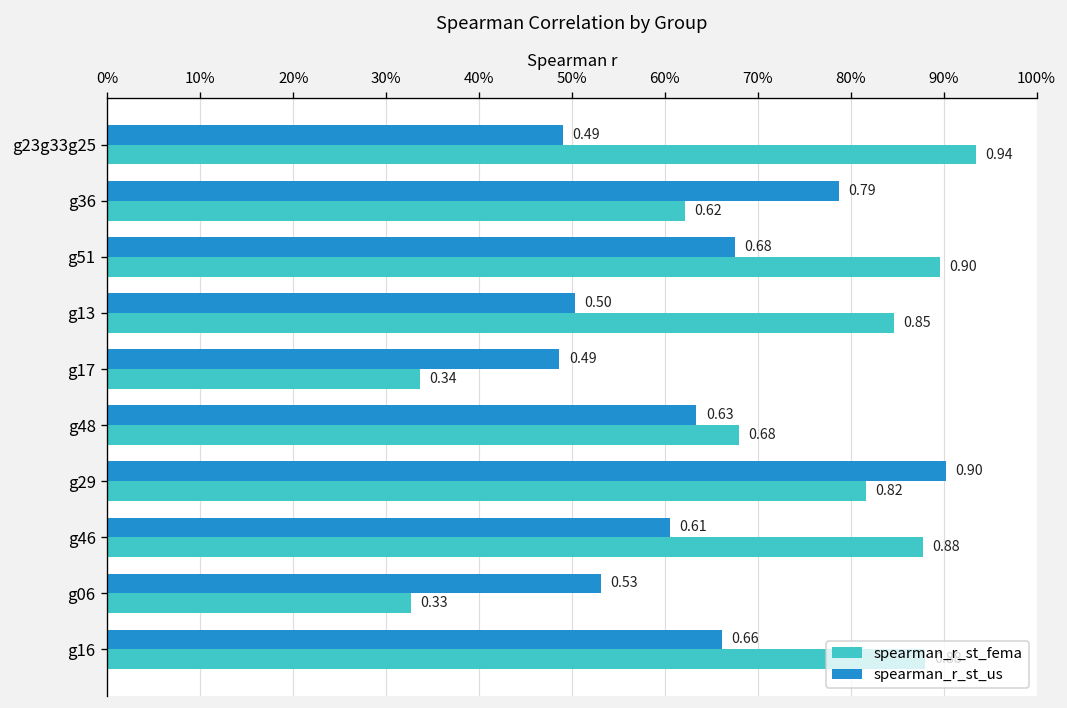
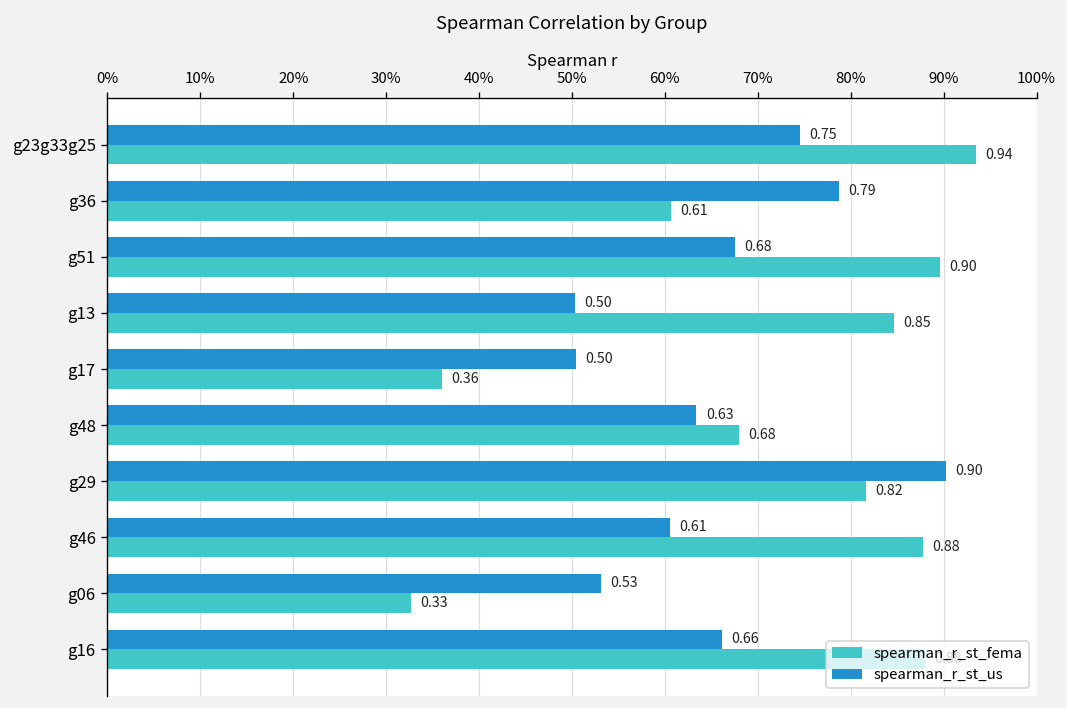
  {
    "spearman_r_st_fema": {
      "g23g33g25": 0.94,
-     "g36": 0.62,
+     "g36": 0.61,
      "g51": 0.90,
      "g13": 0.85,
-     "g17": 0.34,
+     "g17": 0.36,
      "g48": 0.68,
      "g29": 0.82,
      "g46": 0.88,
      "g06": 0.33
    },
    "spearman_r_st_us": {
-     "g23g33g25": 0.49,
+     "g23g33g25": 0.75,
      "g36": 0.79,
      "g51": 0.68,
      "g13": 0.50,
-     "g17": 0.49,
+     "g17": 0.50,
      "g48": 0.63,
      "g29": 0.90,
      "g46": 0.61,
      "g06": 0.53,
      "g16": 0.66
    }
  }
